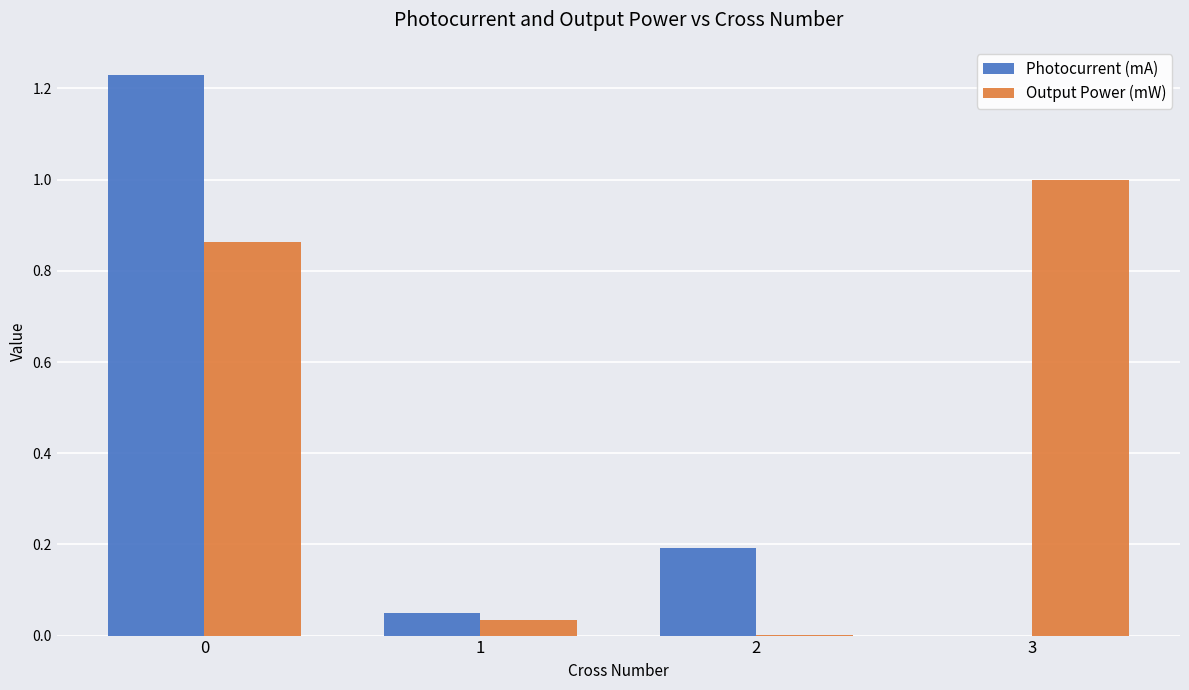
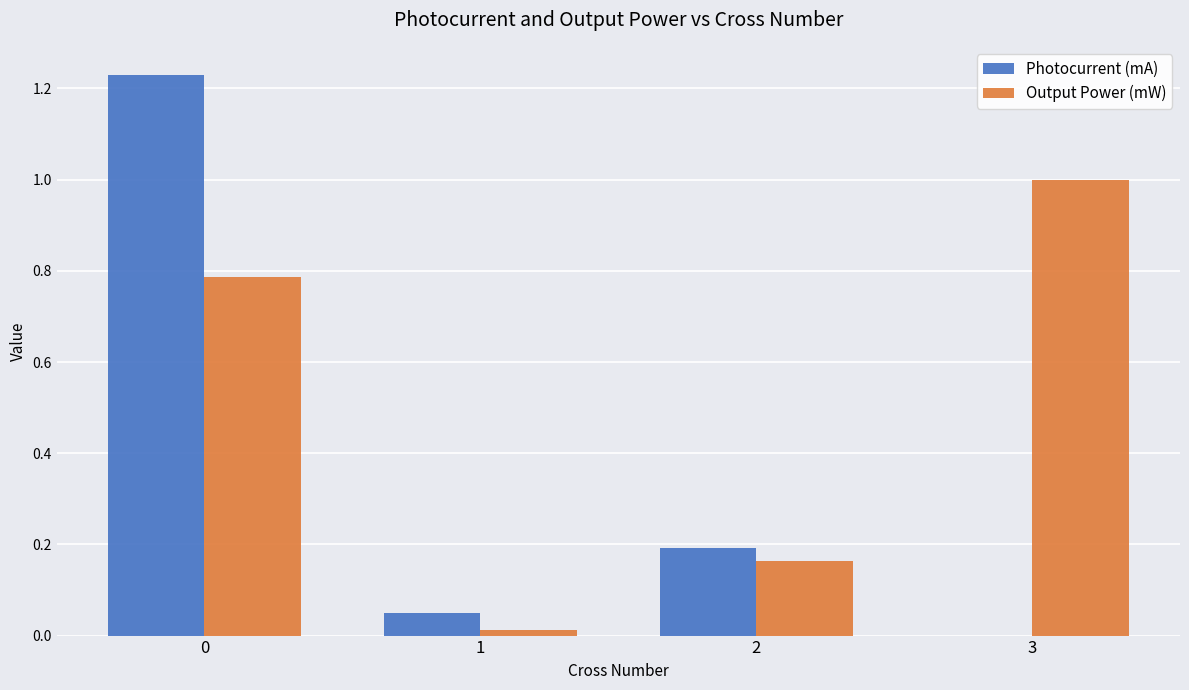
  {
    "Photocurrent (mA)": {
      "0": 1.23,
      "1": 0.05,
      "2": 0.19
    },
    "Output Power (mW)": {
-     "0": 0.86,
-     "1": 0.03,
-     "2": 0.00,
+     "0": 0.79,
+     "1": 0.01,
+     "2": 0.16,
      "3": 1.00
    }
  }
